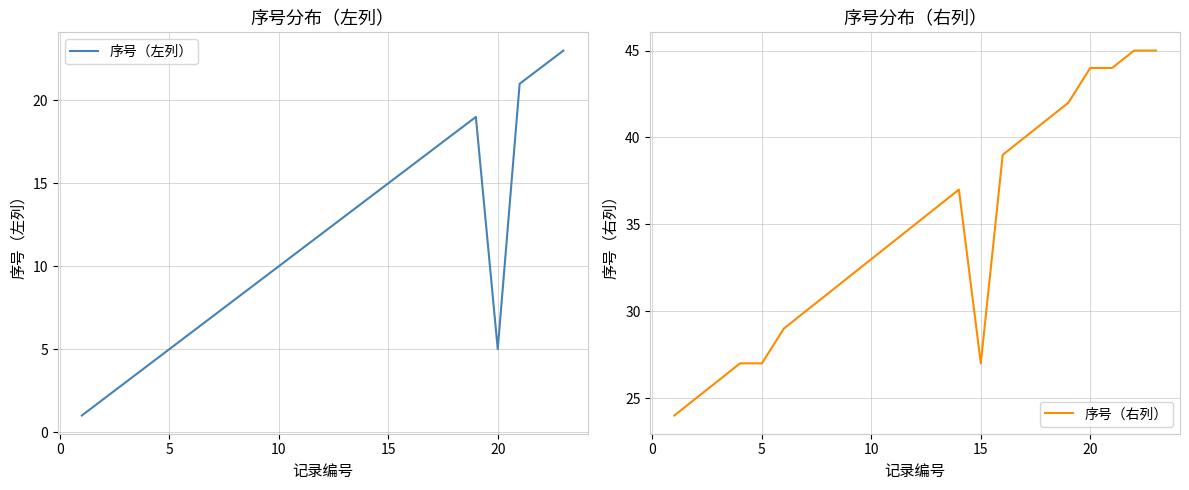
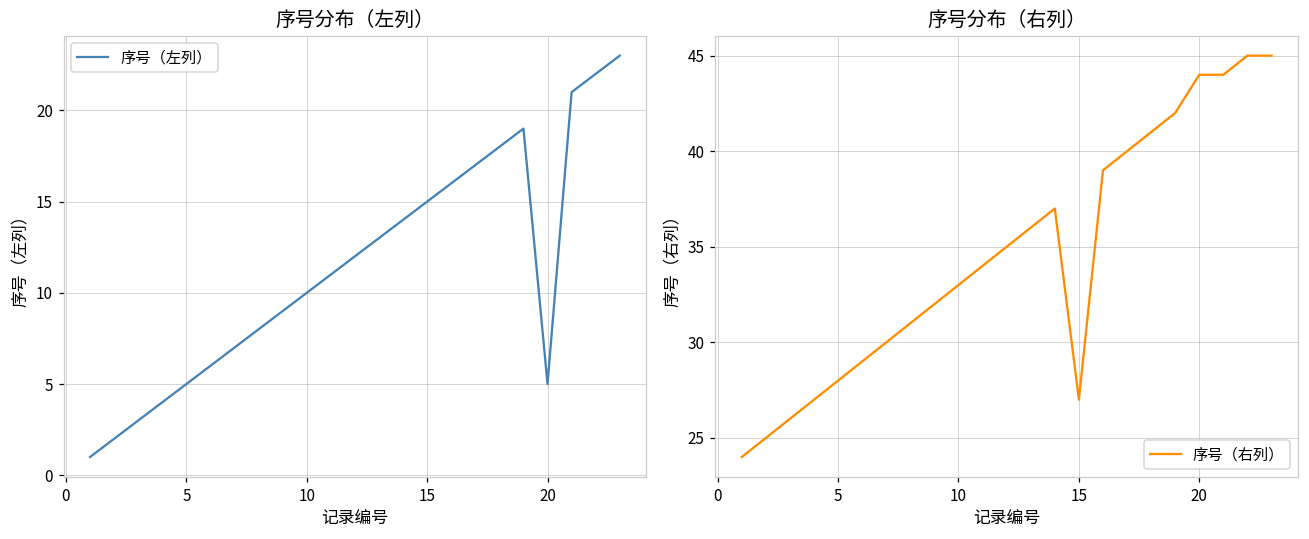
  {
    "序号分布（左列）": {
      "5": 5.0,
      "10": 10.0,
      "15": 15.0,
      "20": 5.0
    },
    "序号分布（右列）": {
-     "5": 27,
+     "5": 28,
      "10": 33,
      "15": 27,
      "20": 44
    }
  }
